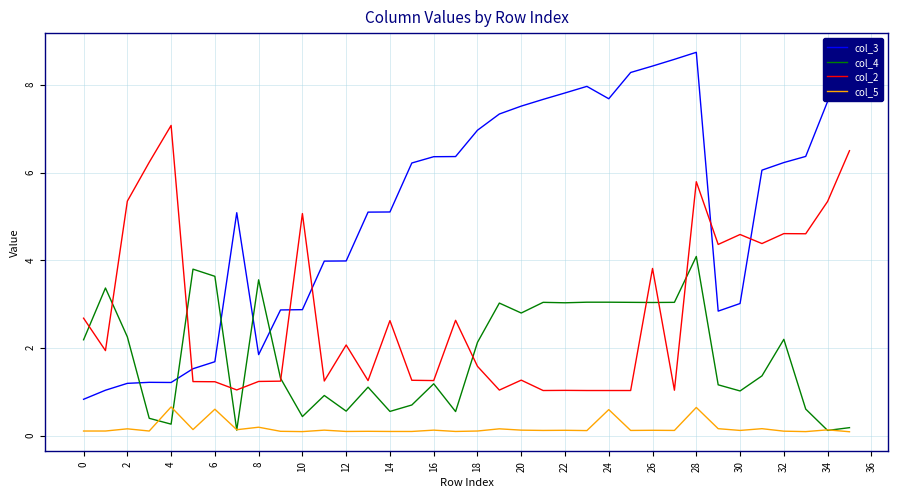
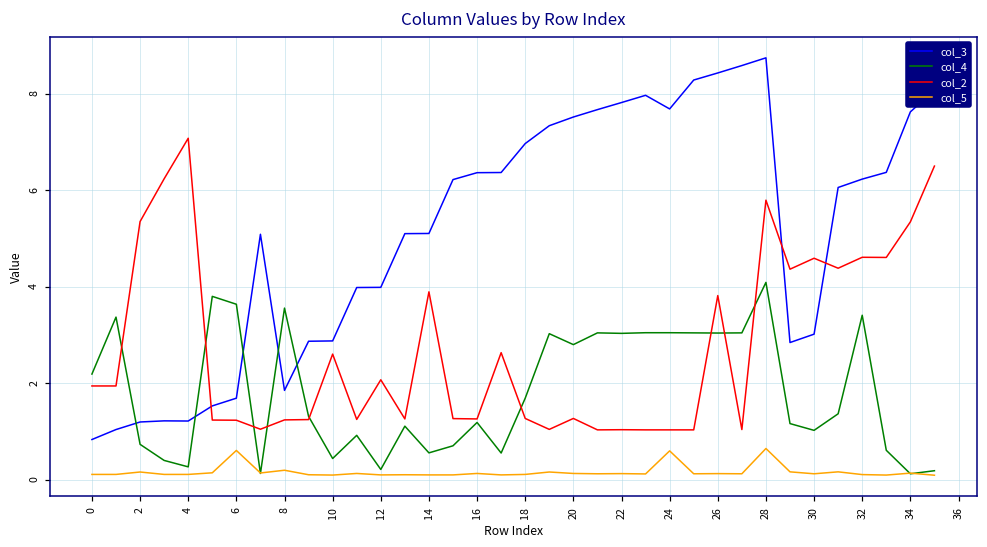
  {
    "col_3": {
      "0": 0.8,
      "2": 1.2,
      "4": 1.2,
      "6": 1.7,
      "8": 1.9,
      "10": 2.9,
      "12": 4.0,
      "14": 5.1,
      "16": 6.4,
      "18": 7.0,
      "20": 7.5,
      "22": 7.8,
      "24": 7.7,
      "26": 8.4,
      "28": 8.7,
      "30": 3.0,
      "32": 6.2,
      "34": 7.6
    },
    "col_4": {
      "0": 2.2,
-     "2": 2.3,
+     "2": 0.7,
      "4": 0.3,
      "6": 3.6,
      "8": 3.6,
      "10": 0.4,
-     "12": 0.6,
+     "12": 0.2,
      "14": 0.6,
      "16": 1.2,
-     "18": 2.1,
+     "18": 1.7,
      "20": 2.8,
      "22": 3.0,
      "24": 3.0,
      "26": 3.0,
      "28": 4.1,
      "30": 1.0,
-     "32": 2.2
+     "32": 3.4
    },
    "col_2": {
-     "0": 2.7,
+     "0": 1.9,
      "2": 5.3,
      "4": 7.1,
      "6": 1.2,
      "8": 1.2,
-     "10": 5.1,
+     "10": 2.6,
      "12": 2.1,
-     "14": 2.6,
+     "14": 3.9,
      "16": 1.3,
-     "18": 1.6,
+     "18": 1.3,
      "20": 1.3,
      "22": 1.0,
      "24": 1.0,
      "26": 3.8,
      "28": 5.8,
      "30": 4.6,
      "32": 4.6,
      "34": 5.3
    },
    "col_5": {
      "0": 0.1,
      "2": 0.2,
-     "4": 0.7,
+     "4": 0.1,
      "6": 0.6,
      "8": 0.2,
      "10": 0.1,
      "12": 0.1,
      "14": 0.1,
      "16": 0.1,
      "18": 0.1,
      "20": 0.1,
      "22": 0.1,
      "24": 0.6,
      "26": 0.1,
      "28": 0.6,
      "30": 0.1,
      "32": 0.1
    }
  }
